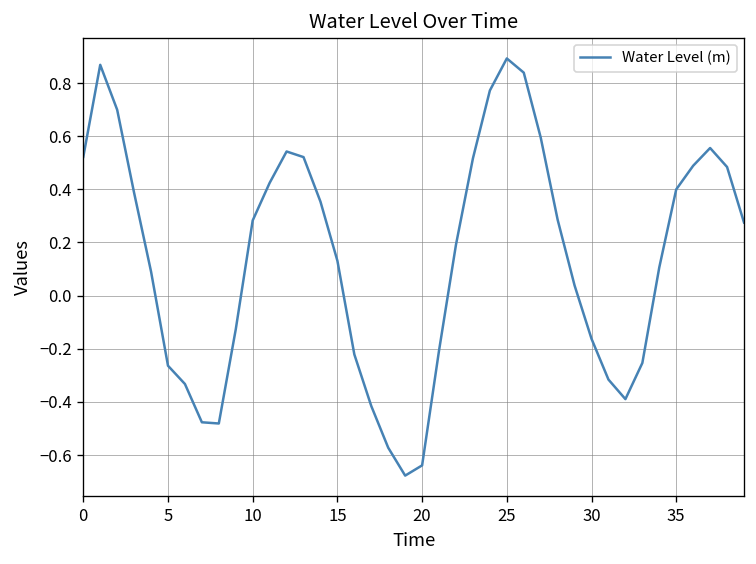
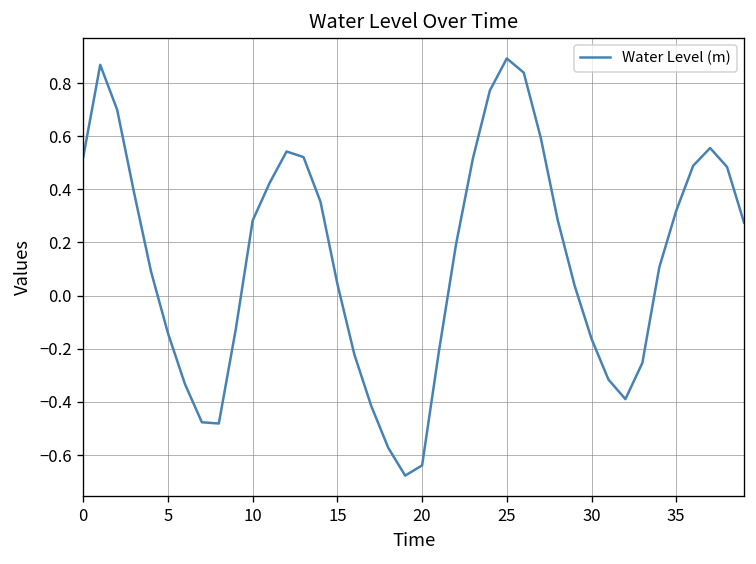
  {
    "0": 0.52,
-   "5": -0.26,
+   "5": -0.14,
    "10": 0.28,
-   "15": 0.13,
+   "15": 0.04,
    "20": -0.64,
    "25": 0.89,
    "30": -0.16,
-   "35": 0.40
+   "35": 0.32
  }
